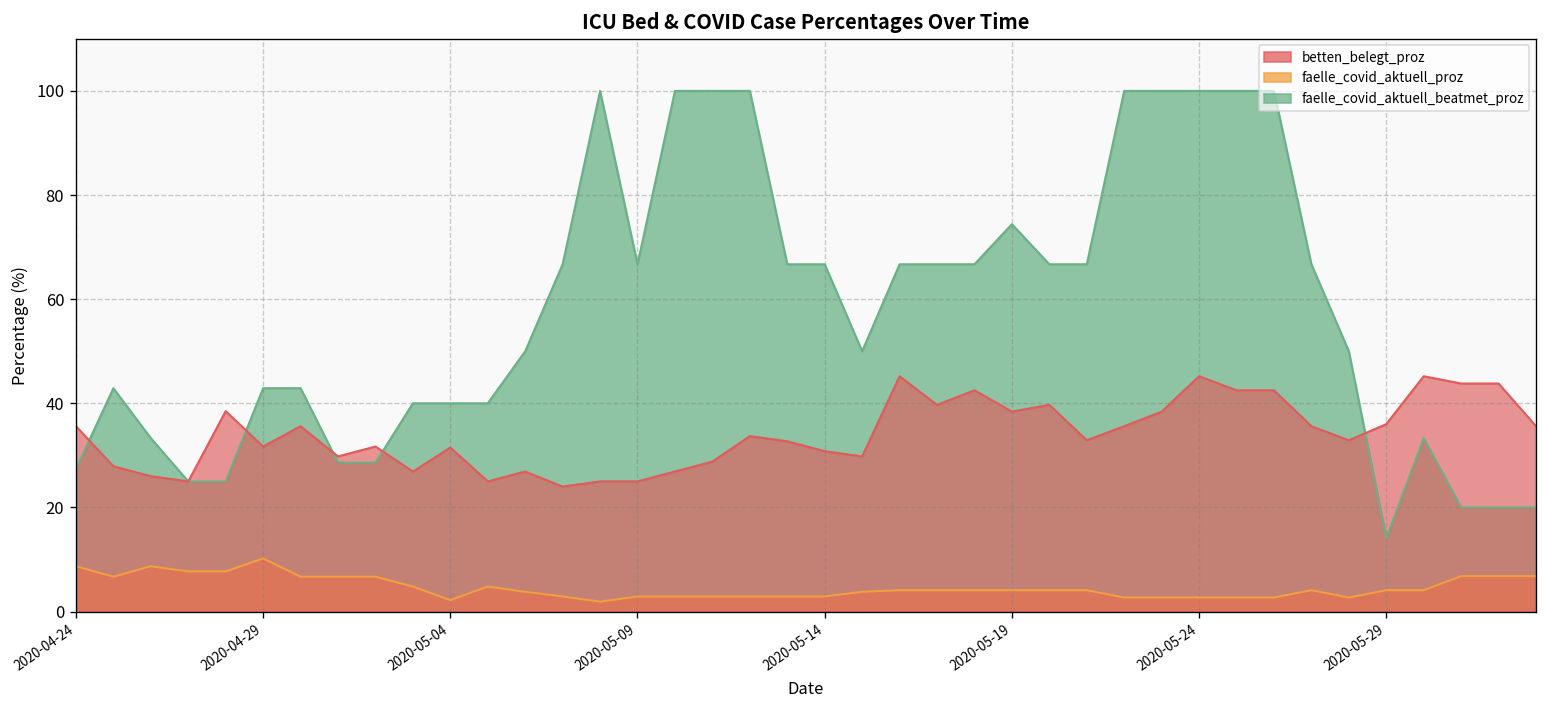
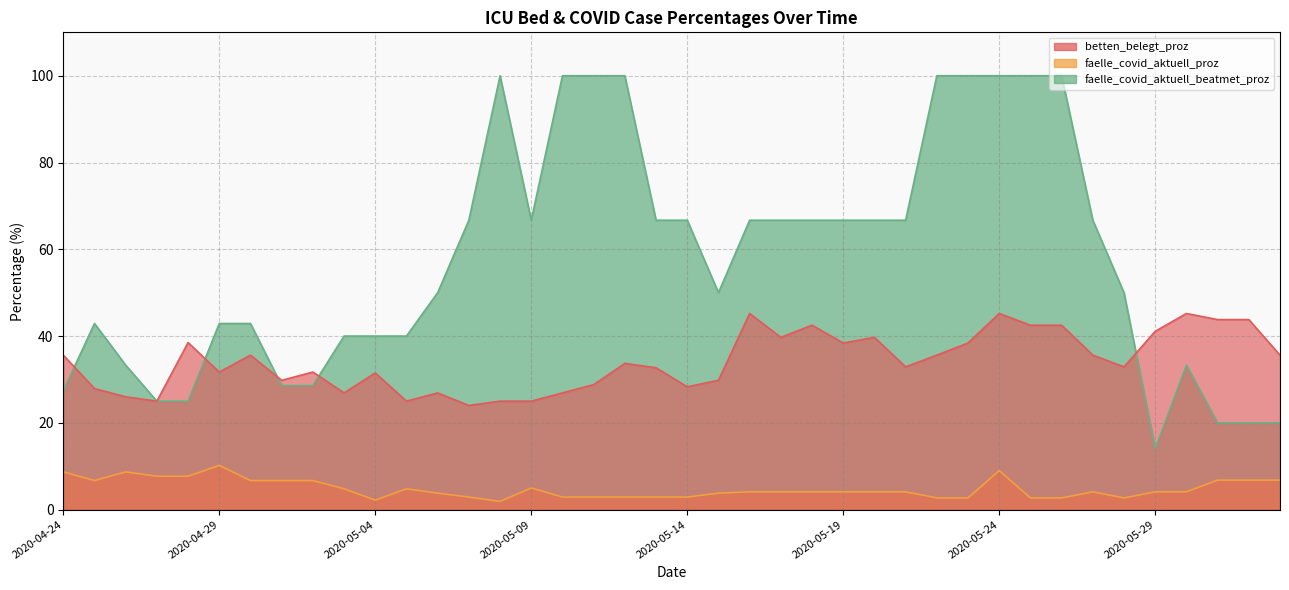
  {
    "faelle_covid_aktuell_beatmet_proz": {
      "2020-04-24": 27,
      "2020-04-29": 43,
      "2020-05-04": 40,
      "2020-05-09": 67,
      "2020-05-14": 67,
-     "2020-05-19": 74,
+     "2020-05-19": 67,
      "2020-05-24": 100,
      "2020-05-29": 14
    },
    "faelle_covid_aktuell_proz": {
      "2020-04-24": 9,
      "2020-04-29": 10,
      "2020-05-04": 2,
-     "2020-05-09": 3,
+     "2020-05-09": 5,
      "2020-05-14": 3,
      "2020-05-19": 4,
-     "2020-05-24": 3,
+     "2020-05-24": 9,
      "2020-05-29": 4
    },
    "betten_belegt_proz": {
      "2020-04-24": 36,
      "2020-04-29": 32,
      "2020-05-04": 32,
      "2020-05-09": 25,
-     "2020-05-14": 31,
+     "2020-05-14": 28,
      "2020-05-19": 38,
      "2020-05-24": 45,
-     "2020-05-29": 36
+     "2020-05-29": 41
    }
  }
